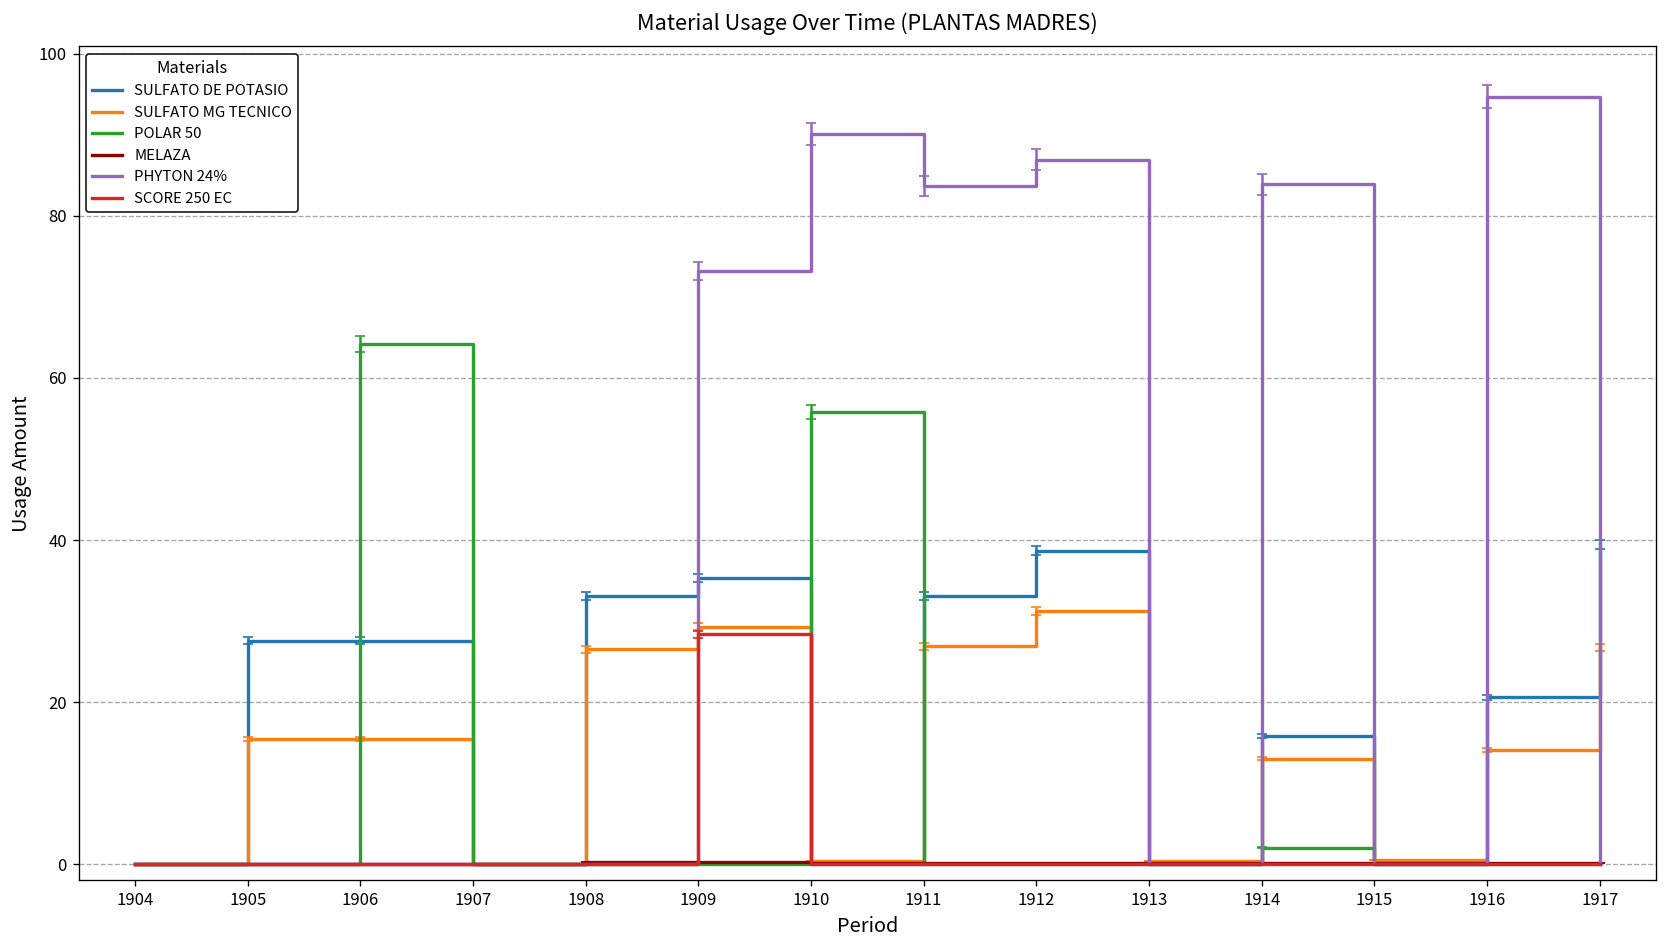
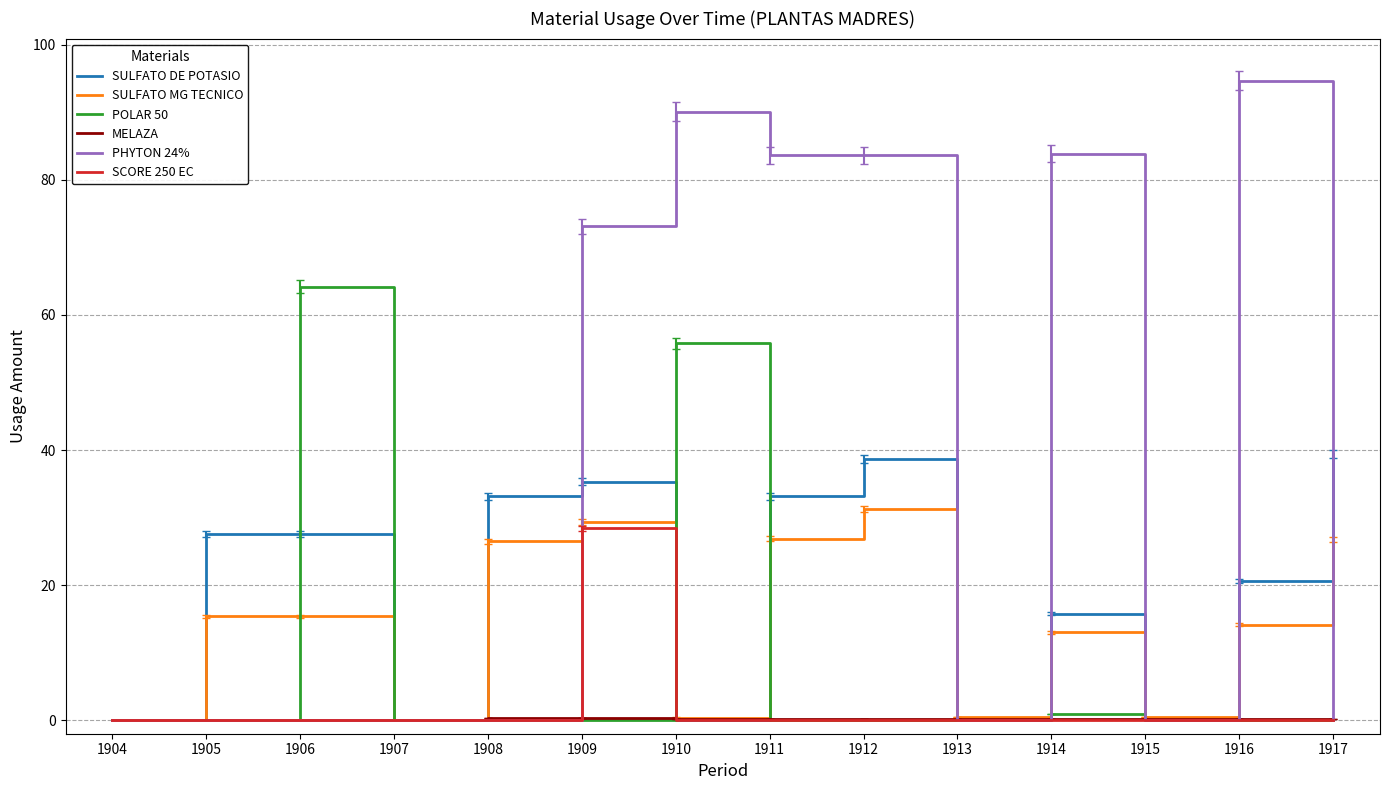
  {
    "SULFATO MG TECNICO": {
      "1908": 27,
      "1909": 29,
      "1911": 27,
      "1912": 31,
      "1917": 27
    },
    "POLAR 50": {
      "1906": 64,
      "1910": 56,
-     "1914": 2
+     "1914": 1
    },
    "PHYTON 24%": {
      "1909": 73,
      "1910": 90,
      "1911": 84,
-     "1912": 87,
+     "1912": 84,
      "1914": 84,
      "1916": 95
    },
    "SCORE 250 EC": {
      "1909": 28
    }
  }
